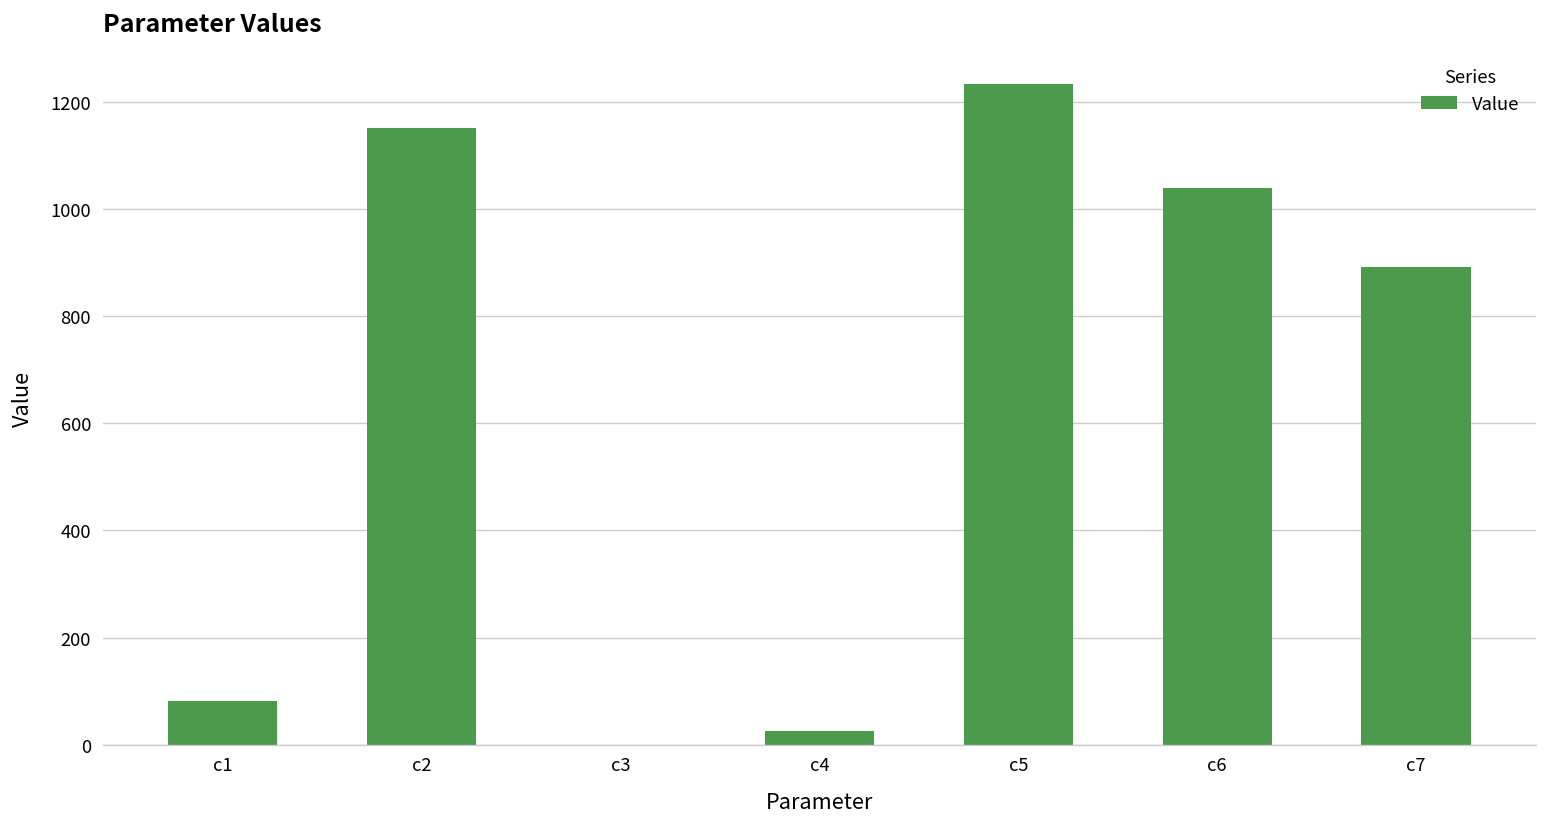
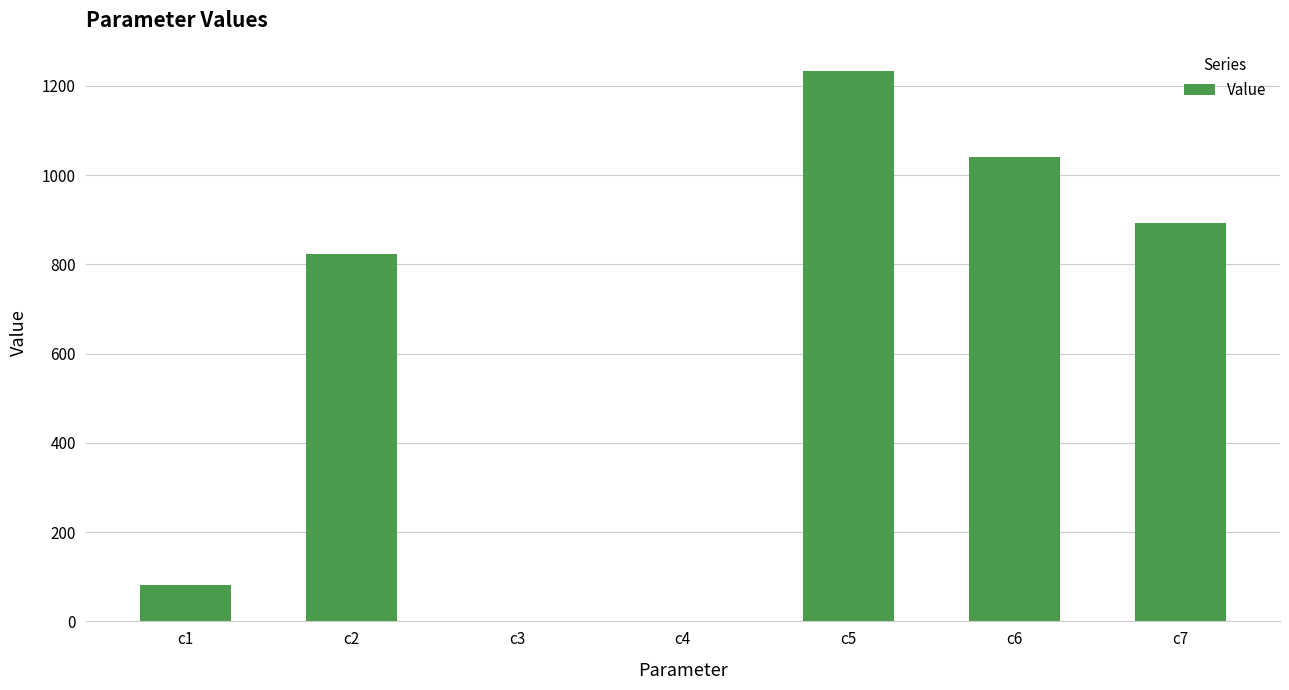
  {
    "c1": 80,
-   "c2": 1150,
-   "c4": 30,
+   "c2": 820,
+   "c4": 0,
    "c5": 1230,
    "c6": 1040,
    "c7": 890
  }
